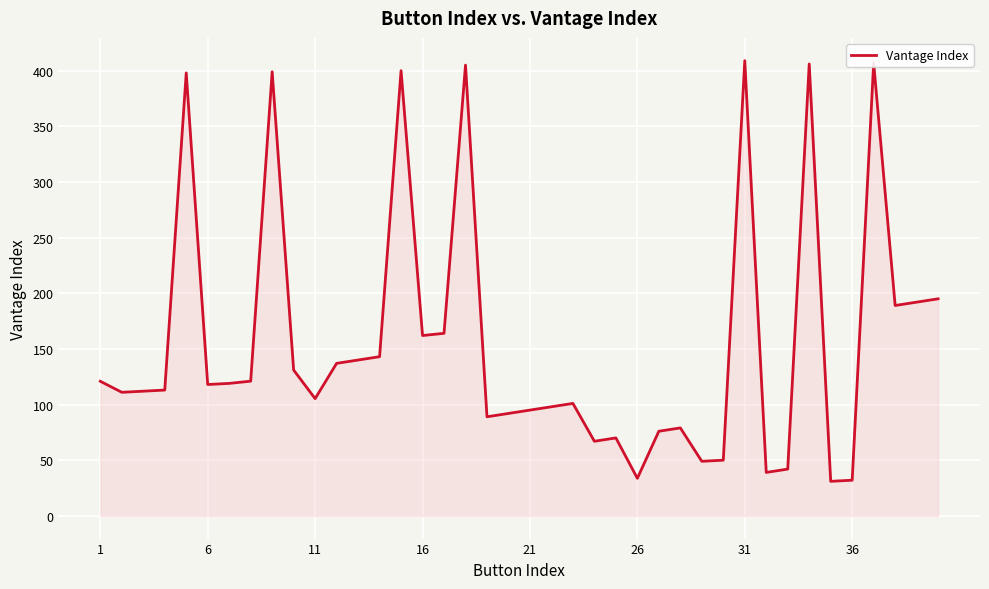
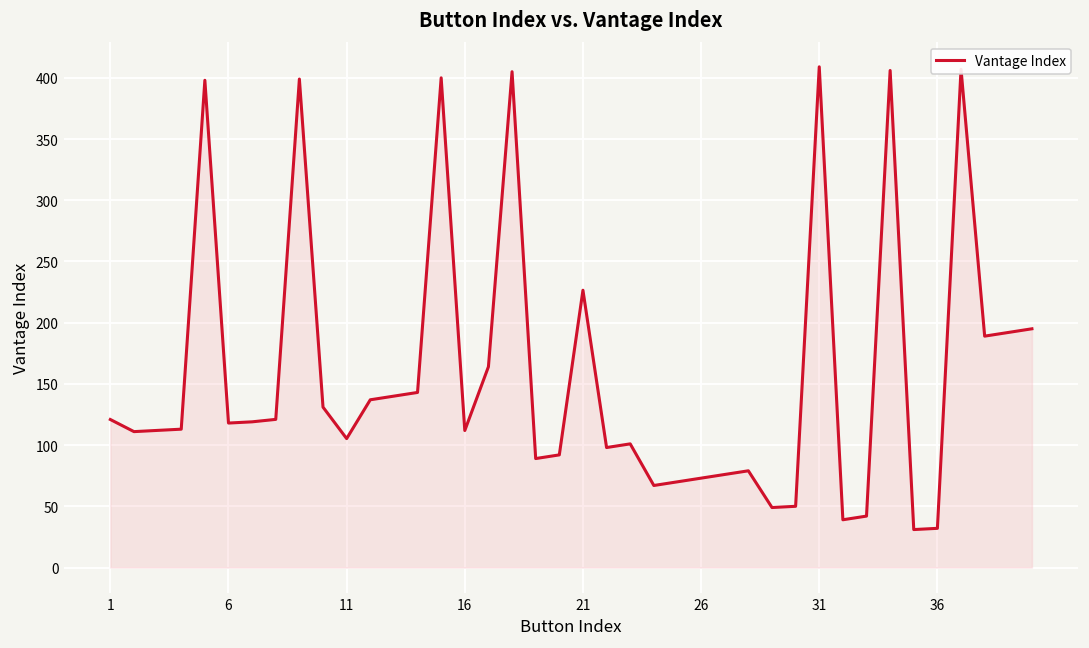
  {
    "1": 121,
    "6": 118,
    "11": 105,
-   "16": 162,
-   "21": 95,
-   "26": 34,
+   "16": 112,
+   "21": 227,
+   "26": 73,
    "31": 409,
    "36": 32
  }
